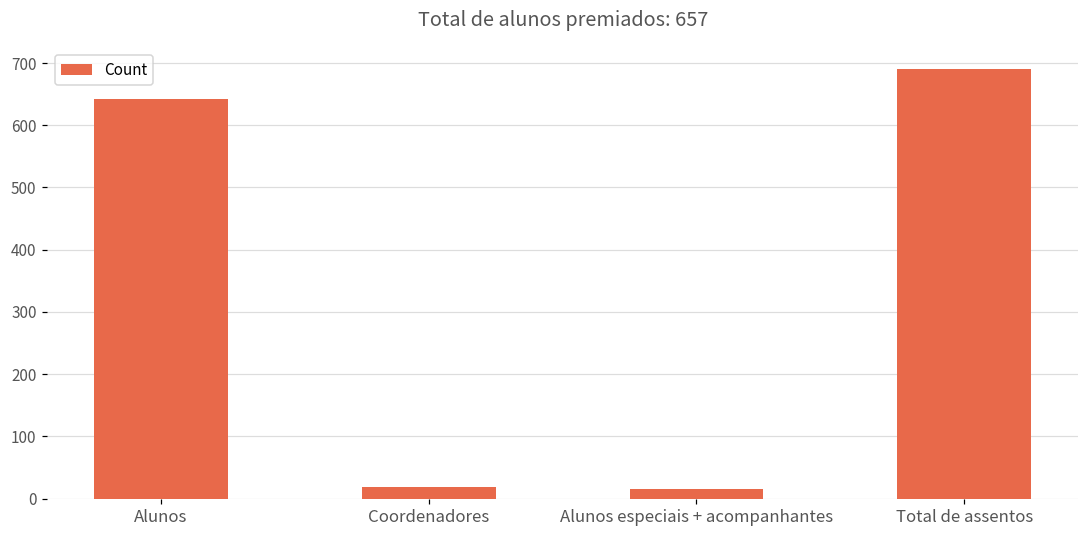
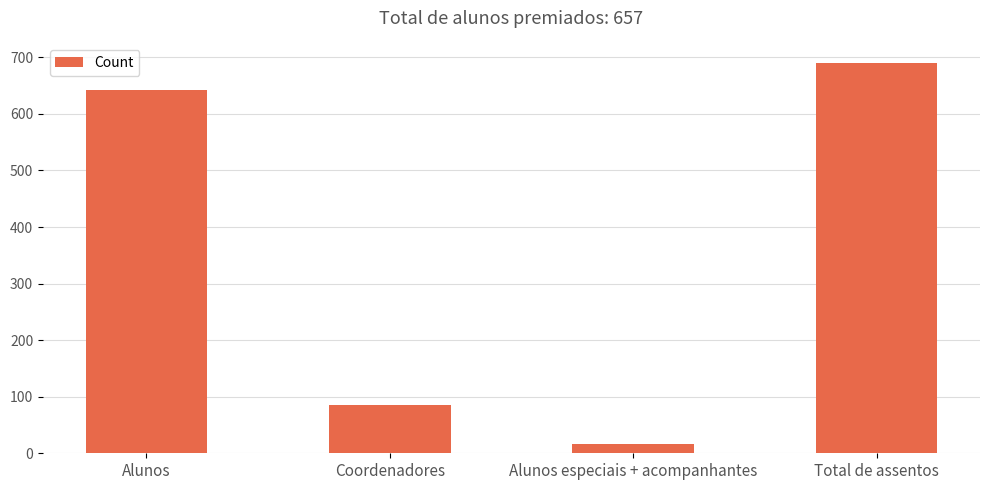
  {
    "Alunos": 640,
-   "Coordenadores": 20,
+   "Coordenadores": 90,
    "Alunos especiais + acompanhantes": 20,
    "Total de assentos": 690
  }
